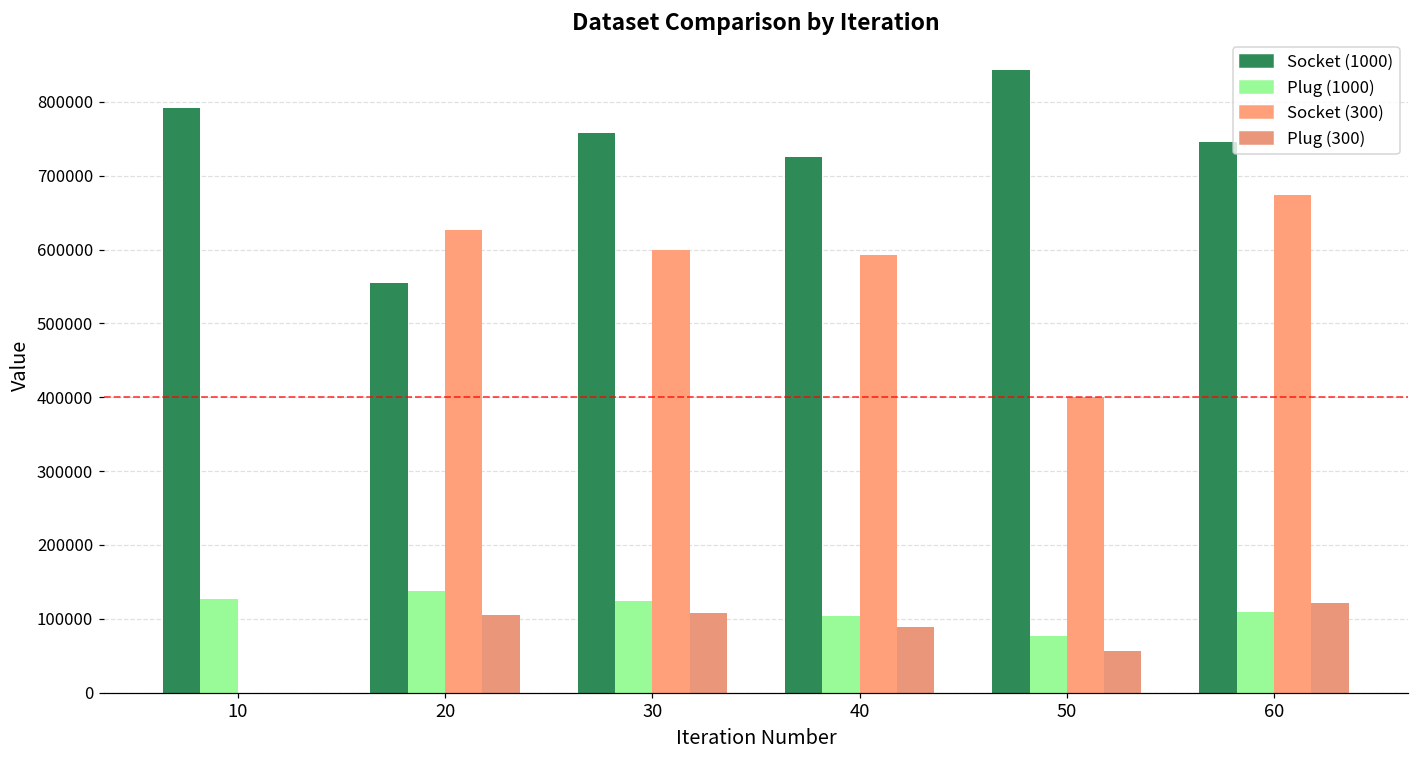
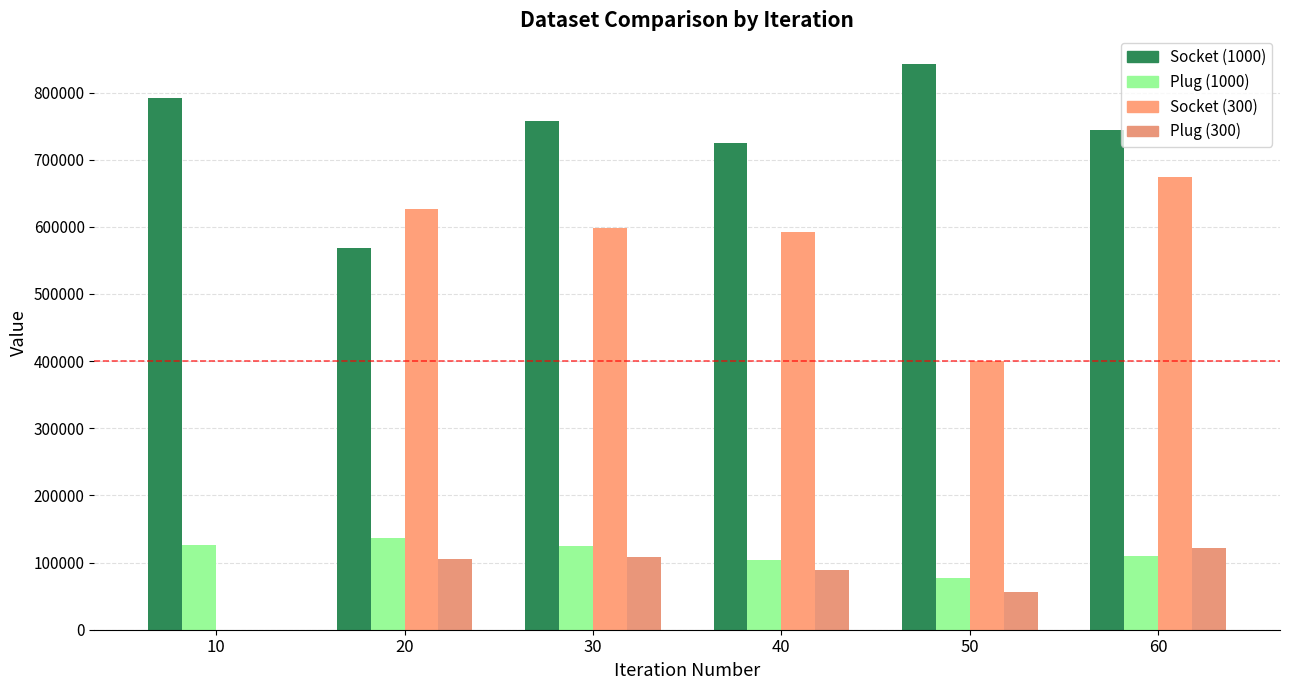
  {
    "Socket (1000)": {
      "10": 790000,
-     "20": 550000,
+     "20": 570000,
      "30": 760000,
      "40": 730000,
      "50": 840000,
      "60": 740000
    },
    "Plug (1000)": {
      "10": 130000,
      "20": 140000,
      "30": 120000,
      "40": 100000,
      "50": 80000,
      "60": 110000
    }
  }
